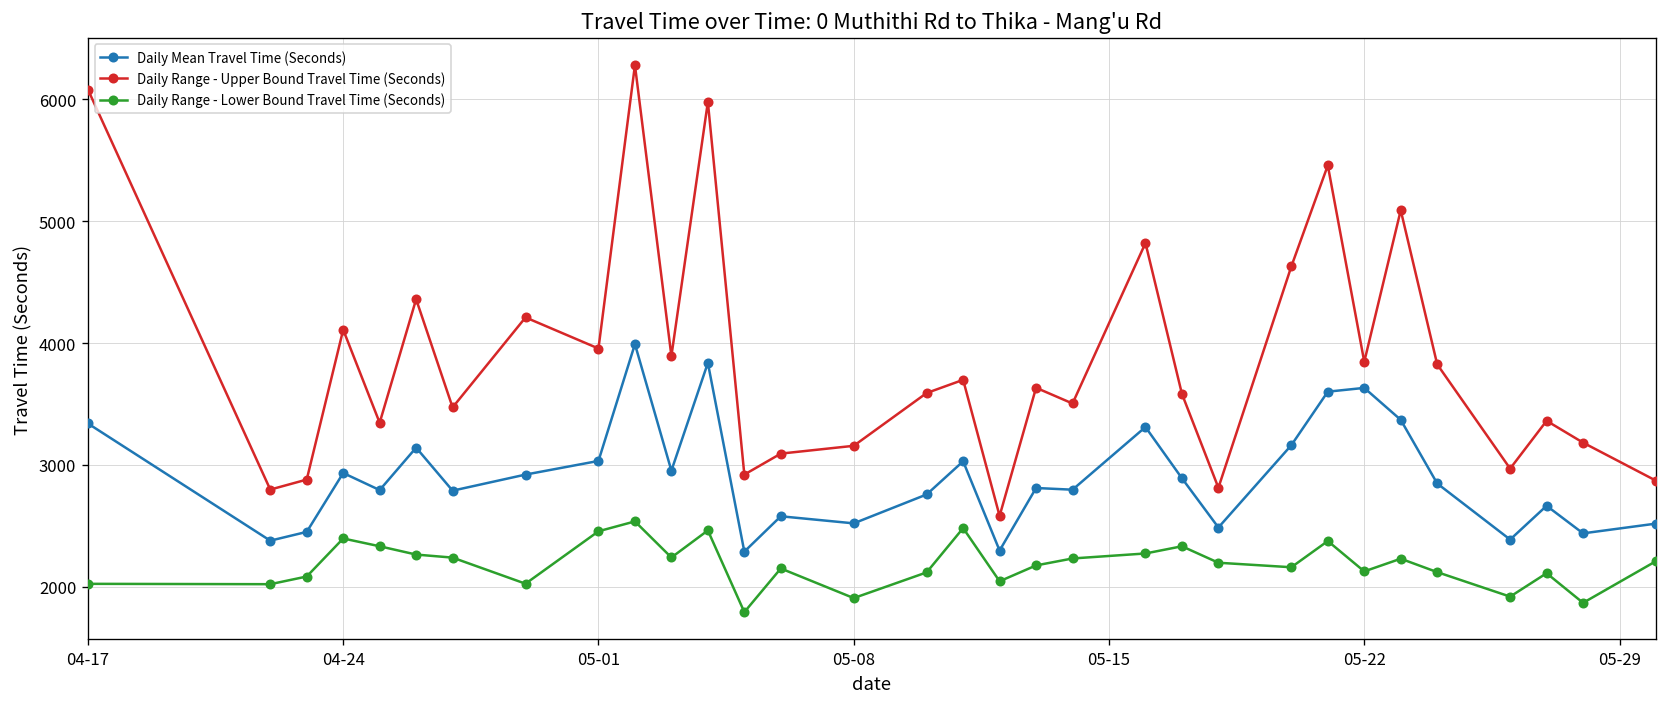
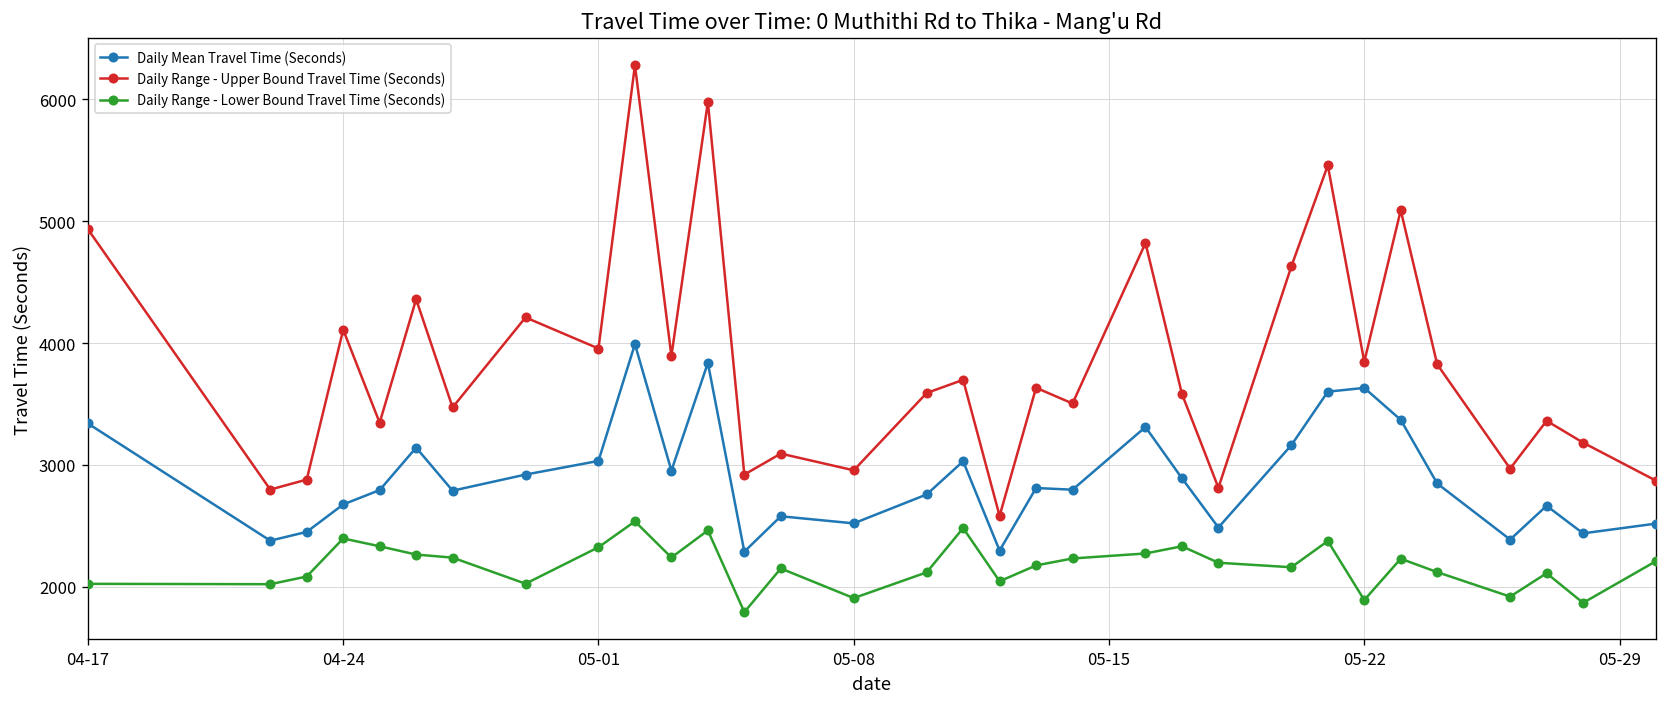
  {
    "Daily Mean Travel Time (Seconds)": {
      "04-17": 3340,
-     "04-24": 2930,
+     "04-24": 2680,
      "05-01": 3030,
      "05-08": 2520,
      "05-22": 3630
    },
    "Daily Range - Upper Bound Travel Time (Seconds)": {
-     "04-17": 6080,
+     "04-17": 4930,
      "04-24": 4110,
      "05-01": 3960,
-     "05-08": 3160,
+     "05-08": 2960,
      "05-22": 3850
    },
    "Daily Range - Lower Bound Travel Time (Seconds)": {
      "04-17": 2030,
      "04-24": 2400,
-     "05-01": 2460,
+     "05-01": 2330,
      "05-08": 1910,
-     "05-22": 2130
+     "05-22": 1890
    }
  }
